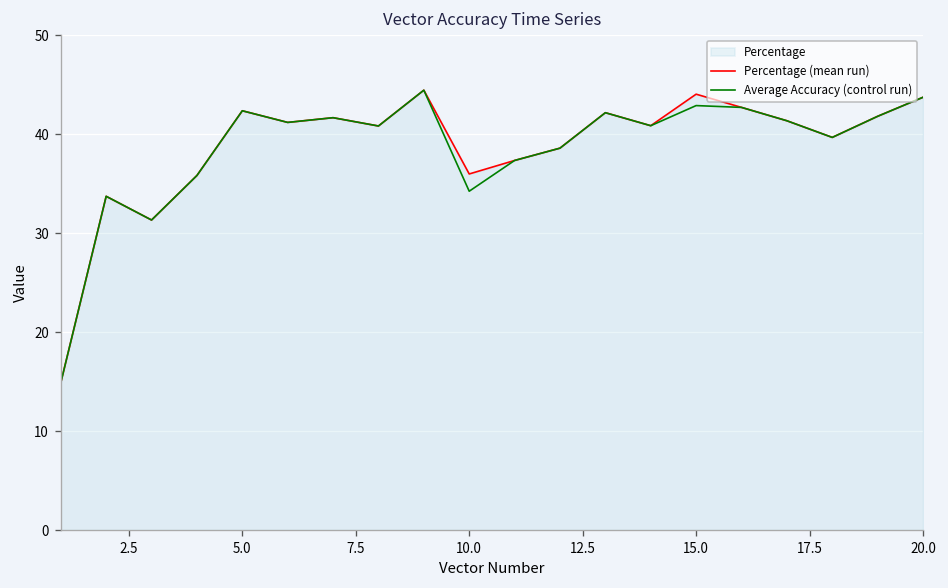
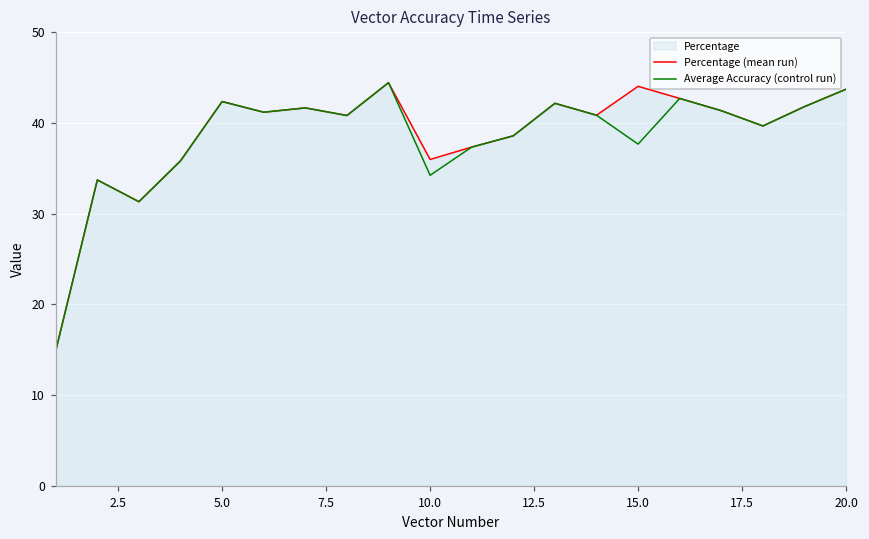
  {
    "Percentage": {
      "10.0": 36,
      "15.0": 44
    },
    "Average Accuracy (control run)": {
      "10.0": 34,
-     "15.0": 43
+     "15.0": 38
    }
  }
